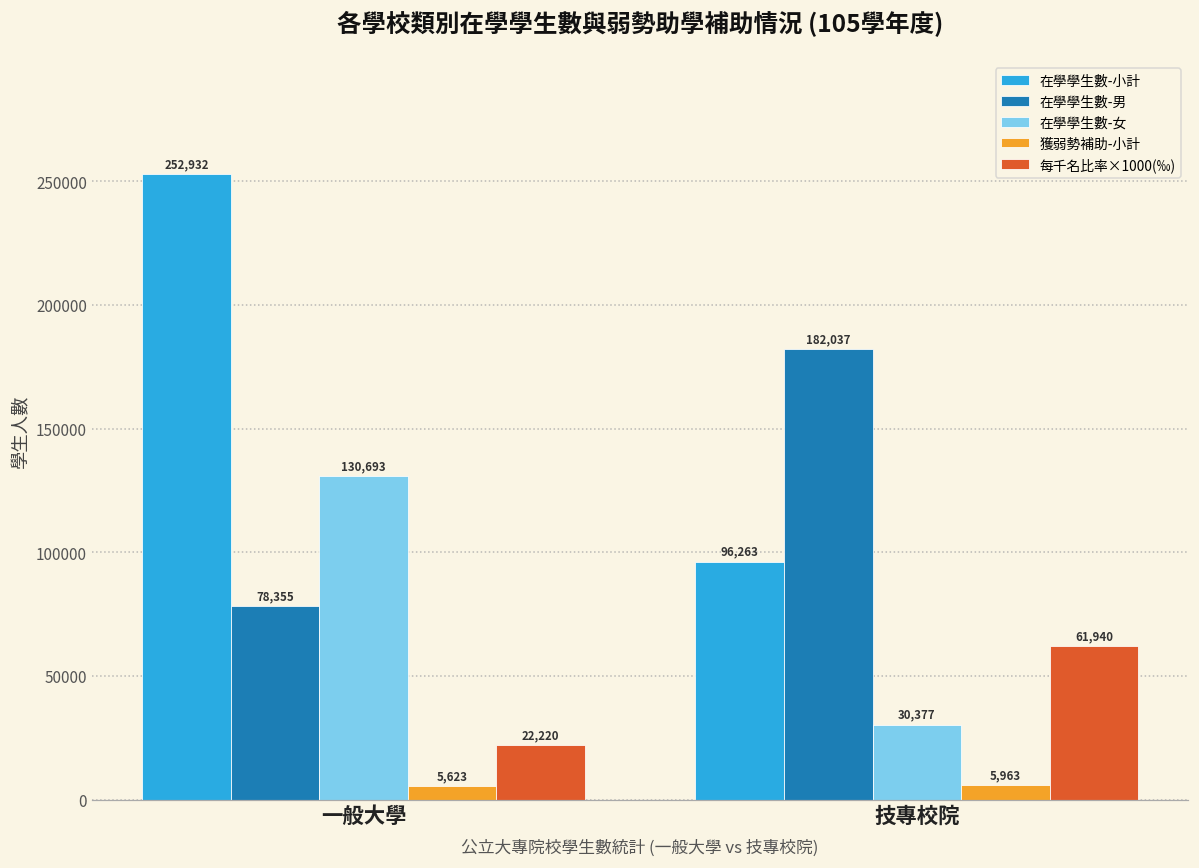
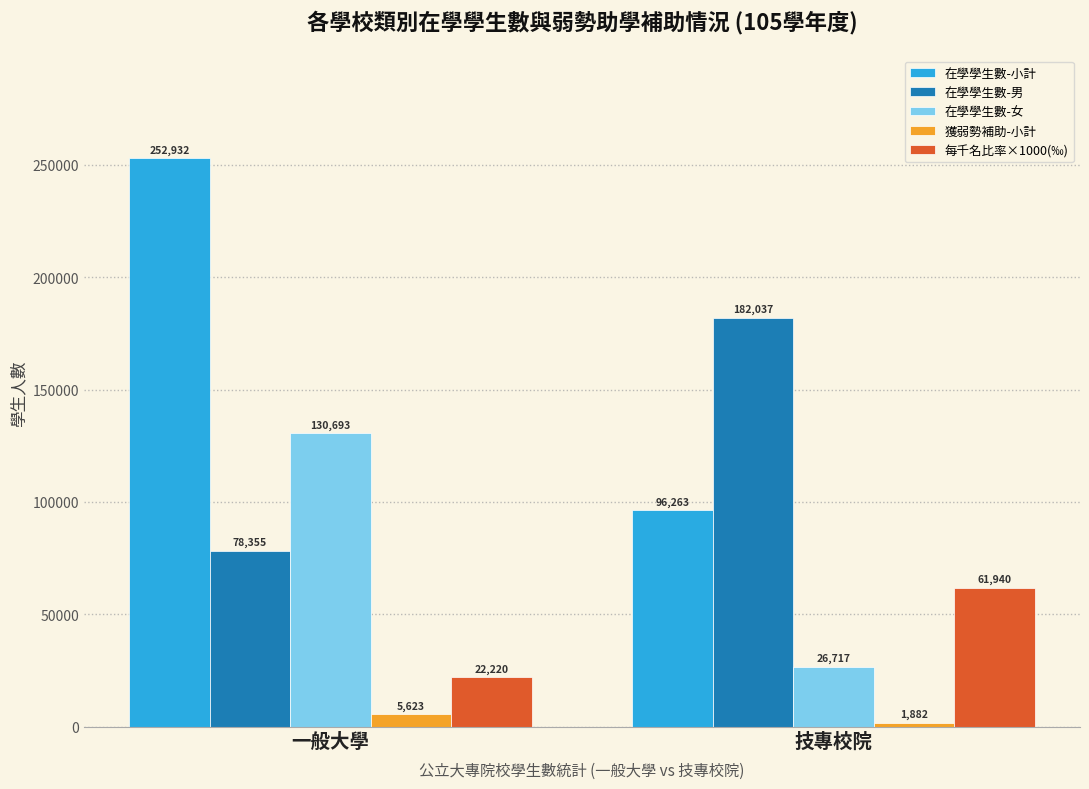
  {
    "在學學生數-小計": {
      "一般大學": "252,932",
      "技專校院": "96,263"
    },
    "在學學生數-男": {
      "一般大學": "78,355",
      "技專校院": "182,037"
    },
    "在學學生數-女": {
      "一般大學": "130,693",
-     "技專校院": "30,377"
+     "技專校院": "26,717"
    },
    "獲弱勢補助-小計": {
      "一般大學": "5,623",
-     "技專校院": "5,963"
+     "技專校院": "1,882"
    },
    "每千名比率×1000(‰)": {
      "一般大學": "22,220",
      "技專校院": "61,940"
    }
  }
